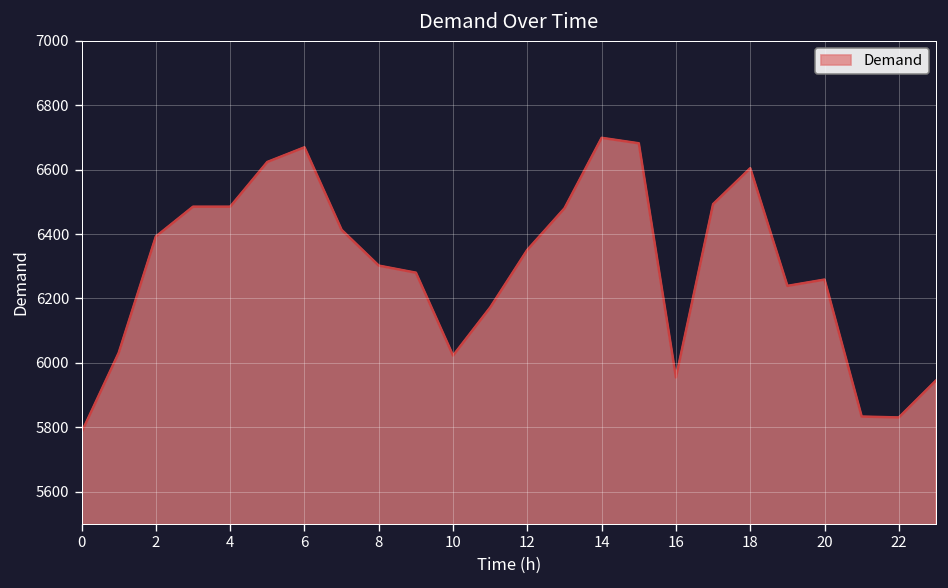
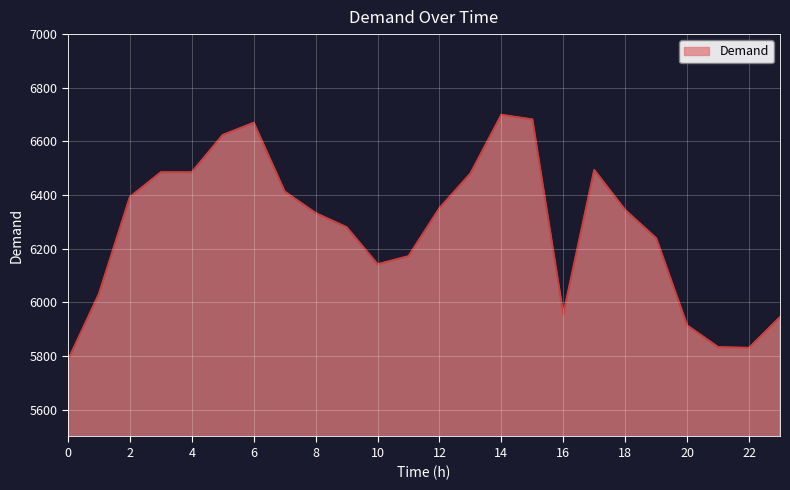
  {
    "0": 5780,
    "2": 6390,
    "4": 6490,
    "6": 6670,
-   "8": 6300,
-   "10": 6020,
+   "8": 6330,
+   "10": 6140,
    "12": 6350,
    "14": 6700,
    "16": 5950,
-   "18": 6600,
-   "20": 6260,
+   "18": 6340,
+   "20": 5910,
    "22": 5830
  }
